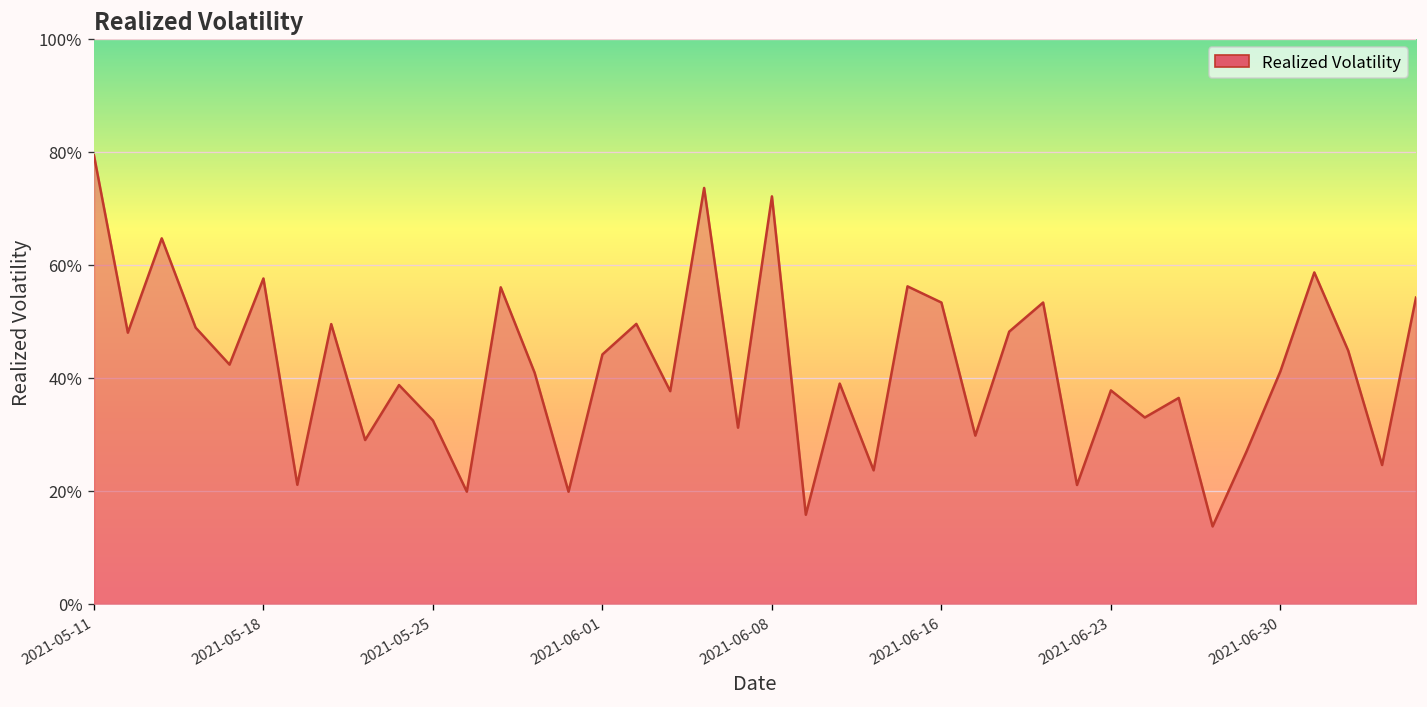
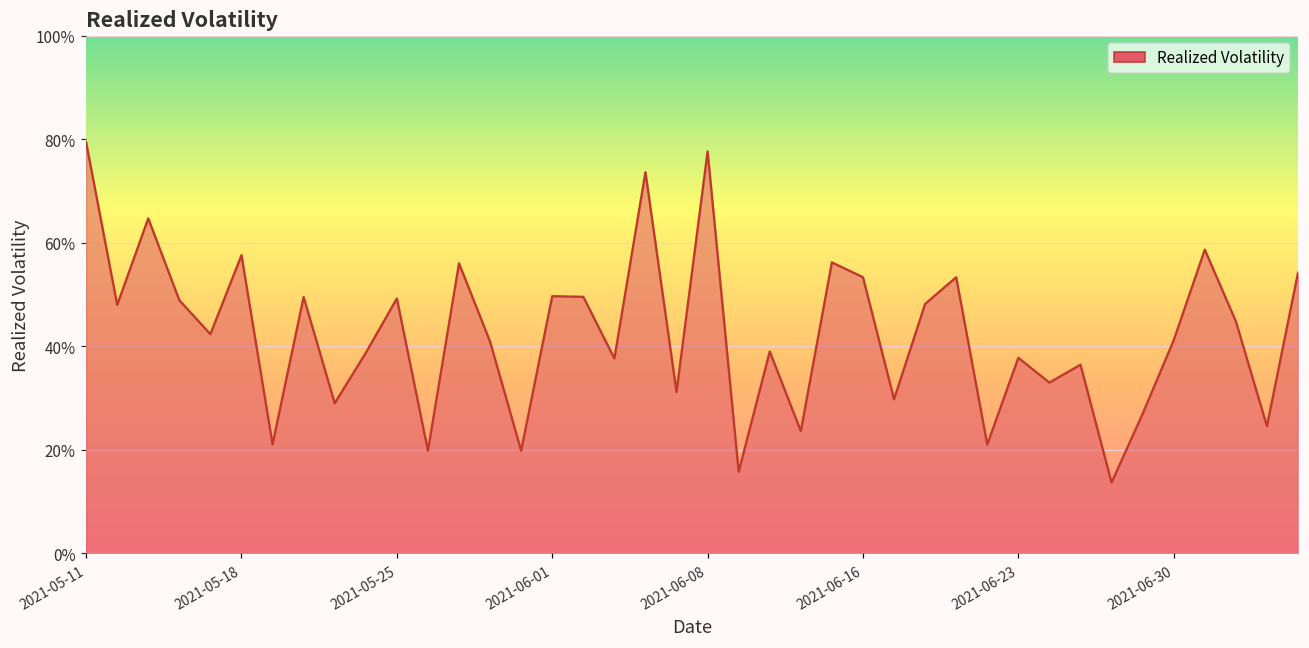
  {
    "2021-05-11": "79%",
    "2021-05-18": "58%",
-   "2021-05-25": "32%",
-   "2021-06-01": "44%",
-   "2021-06-08": "72%",
+   "2021-05-25": "49%",
+   "2021-06-01": "50%",
+   "2021-06-08": "78%",
    "2021-06-16": "53%",
    "2021-06-23": "38%",
    "2021-06-30": "41%"
  }
